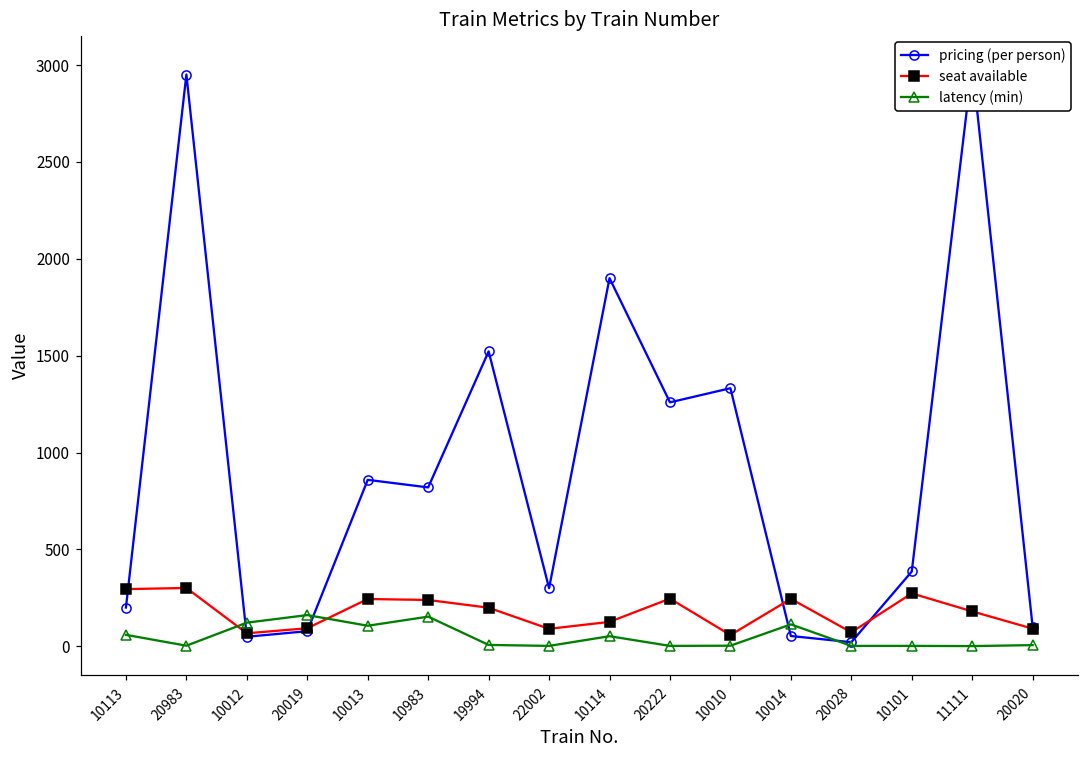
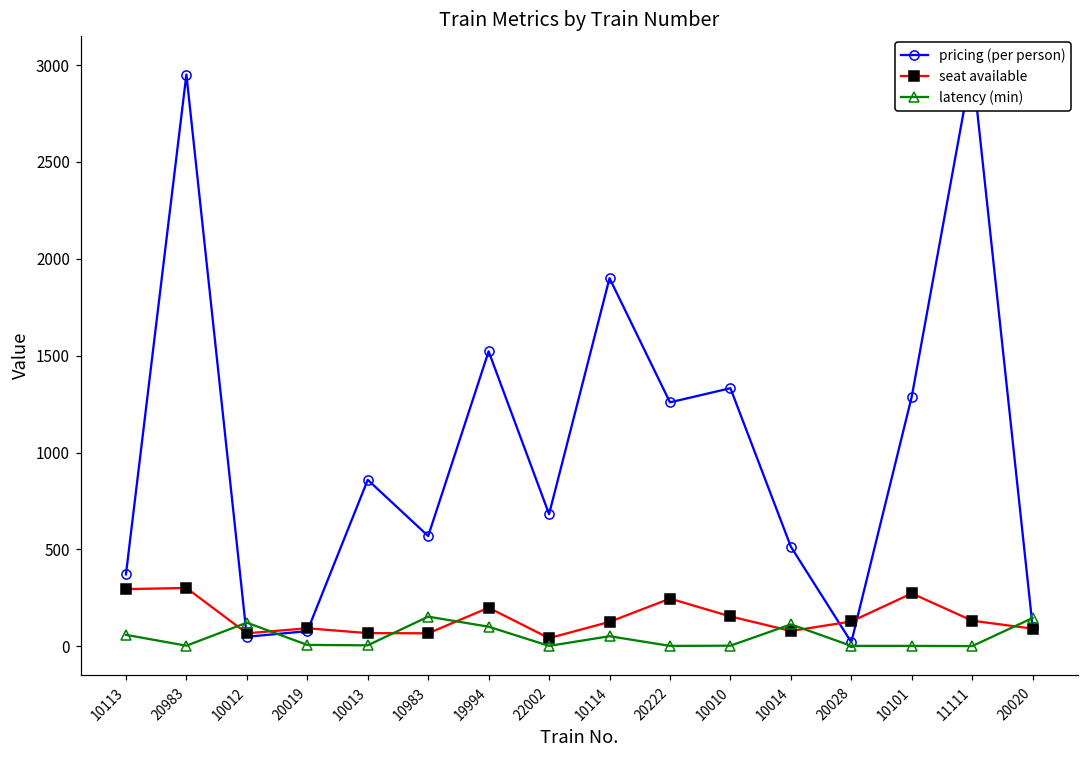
  {
    "pricing (per person)": {
-     "10113": 200,
+     "10113": 370,
      "20983": 2950,
      "10012": 50,
      "20019": 80,
      "10013": 860,
-     "10983": 820,
+     "10983": 570,
      "19994": 1520,
-     "22002": 300,
+     "22002": 680,
      "10114": 1900,
      "20222": 1260,
      "10010": 1330,
-     "10014": 50,
+     "10014": 510,
      "20028": 20,
-     "10101": 390
+     "10101": 1290
    },
    "seat available": {
      "10113": 300,
      "20983": 300,
      "10012": 70,
      "20019": 90,
-     "10013": 240,
-     "10983": 240,
+     "10013": 70,
+     "10983": 70,
      "19994": 200,
-     "22002": 90,
+     "22002": 40,
      "10114": 130,
      "20222": 250,
-     "10010": 60,
-     "10014": 250,
-     "20028": 70,
+     "10010": 150,
+     "10014": 80,
+     "20028": 130,
      "10101": 270,
-     "11111": 180
+     "11111": 130
    },
    "latency (min)": {
      "10113": 60,
      "20983": 0,
      "10012": 120,
-     "20019": 160,
-     "10013": 110,
+     "20019": 10,
+     "10013": 10,
      "10983": 150,
-     "19994": 10,
+     "19994": 100,
      "22002": 0,
      "10114": 50,
      "20222": 0,
      "10010": 0,
      "10014": 110,
      "20028": 0,
      "10101": 0,
      "11111": 0,
-     "20020": 10
+     "20020": 150
    }
  }
